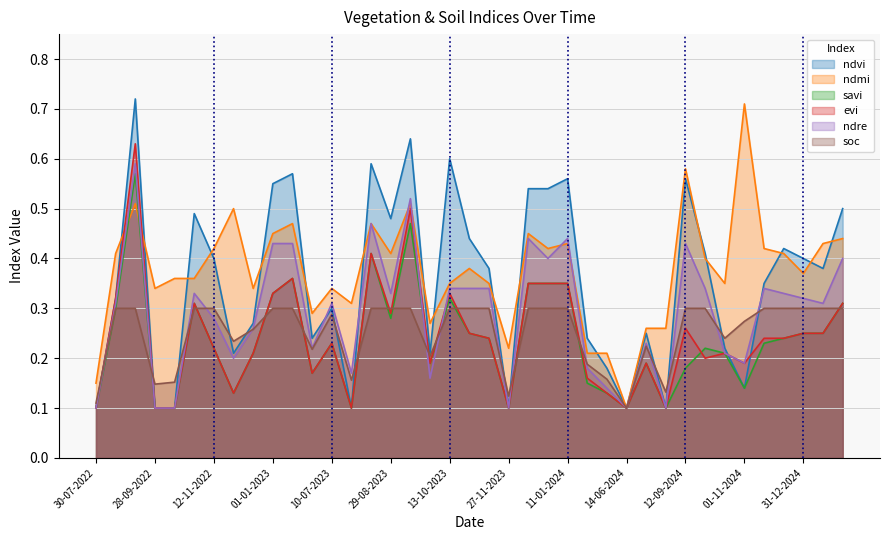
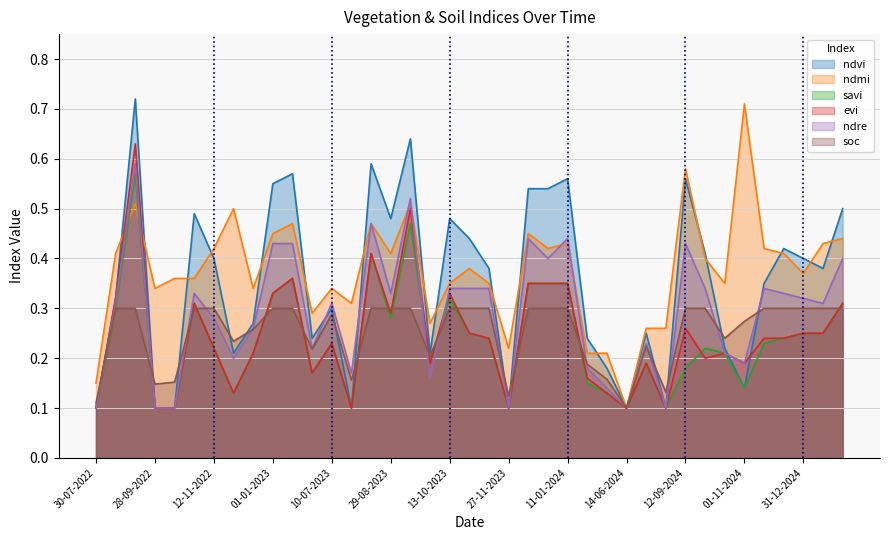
  {
    "ndvi": {
      "12-11-2022": 0.40,
      "01-01-2023": 0.55,
      "10-07-2023": 0.30,
      "29-08-2023": 0.48,
-     "13-10-2023": 0.60,
+     "13-10-2023": 0.48,
      "11-01-2024": 0.56,
      "12-09-2024": 0.56,
      "31-12-2024": 0.40
    },
    "savi": {
      "29-08-2023": 0.28,
      "13-10-2023": 0.32,
      "12-09-2024": 0.18
    },
    "ndre": {
      "12-11-2022": 0.28,
      "01-01-2023": 0.43,
      "10-07-2023": 0.31,
      "29-08-2023": 0.33,
      "13-10-2023": 0.34,
      "11-01-2024": 0.44,
      "12-09-2024": 0.43,
      "31-12-2024": 0.32
    }
  }
